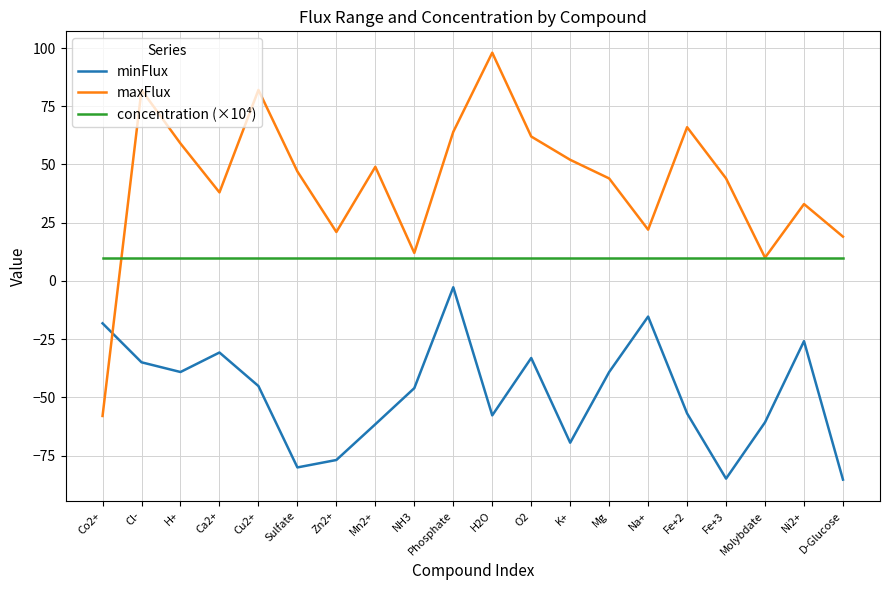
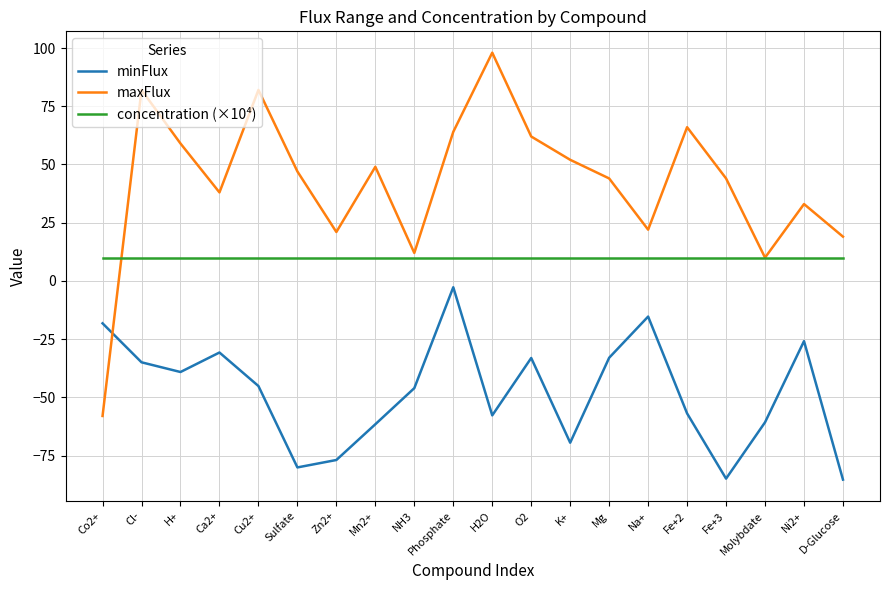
  {
    "minFlux": {
      "Co2+": -18,
      "Cl-": -35,
      "H+": -39,
      "Ca2+": -31,
      "Cu2+": -45,
      "Sulfate": -80,
      "Zn2+": -77,
      "Mn2+": -62,
      "NH3": -46,
      "Phosphate": -3,
      "H2O": -58,
      "O2": -33,
      "K+": -69,
-     "Mg": -39,
+     "Mg": -33,
      "Na+": -15,
      "Fe+2": -57,
      "Fe+3": -85,
      "Molybdate": -61,
      "Ni2+": -26,
      "D-Glucose": -85
    },
    "maxFlux": {
      "Co2+": -58,
      "H+": 59,
      "Ca2+": 38,
      "Sulfate": 47,
      "Zn2+": 21,
      "Mn2+": 49,
      "NH3": 12,
      "Phosphate": 64,
      "H2O": 98,
      "O2": 62,
      "K+": 52,
      "Mg": 44,
      "Na+": 22,
      "Fe+2": 66,
      "Fe+3": 44,
      "Ni2+": 33,
      "D-Glucose": 19
    },
    "concentration (×10⁴)": {
      "Co2+": 10,
      "Cl-": 10,
      "H+": 10,
      "Ca2+": 10,
      "Cu2+": 10,
      "Sulfate": 10,
      "Zn2+": 10,
      "Mn2+": 10,
      "NH3": 10,
      "Phosphate": 10,
      "H2O": 10,
      "O2": 10,
      "K+": 10,
      "Mg": 10,
      "Na+": 10,
      "Fe+2": 10,
      "Fe+3": 10,
      "Ni2+": 10,
      "D-Glucose": 10
    }
  }
